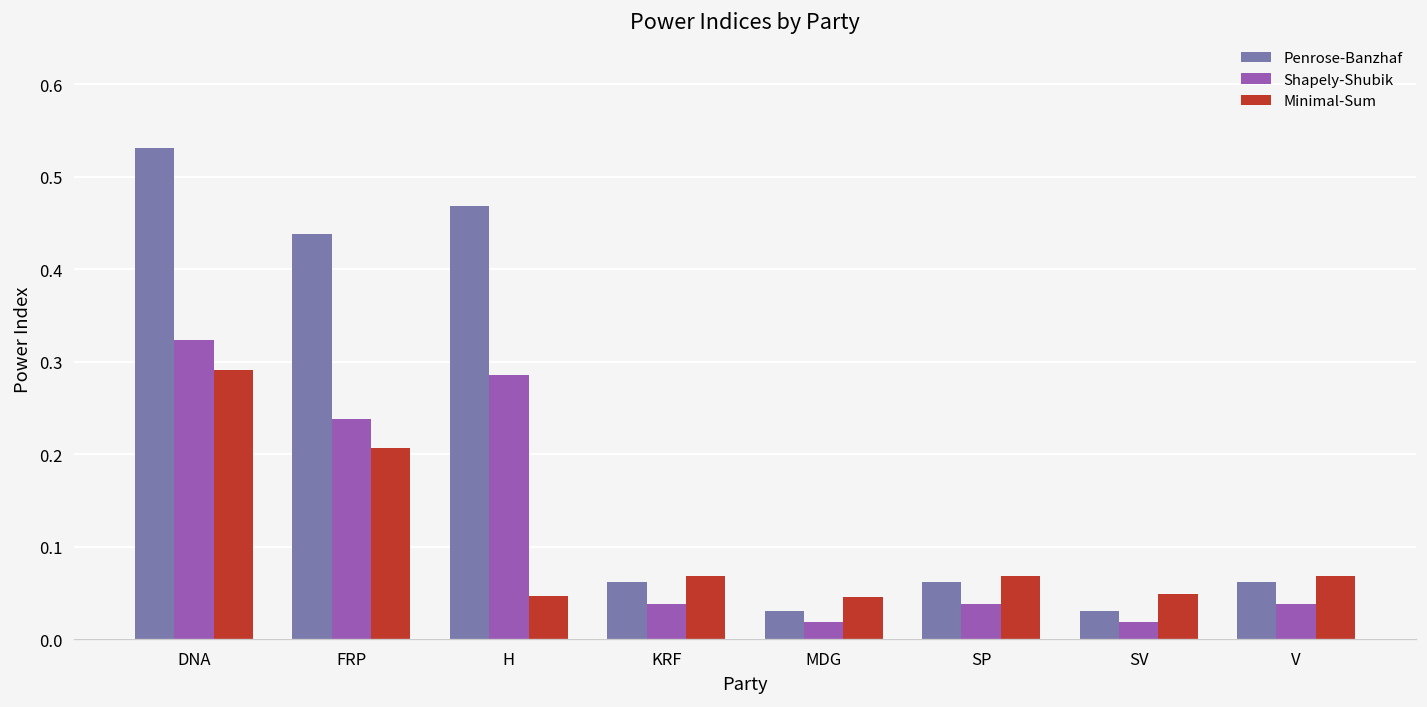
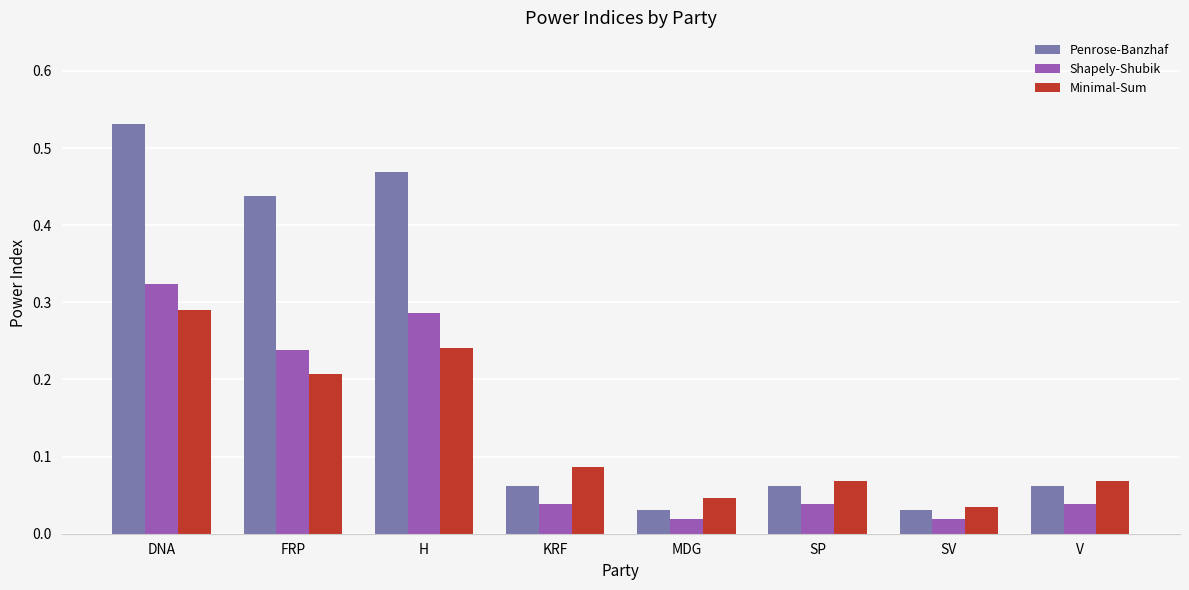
  {
    "Minimal-Sum": {
      "DNA": 0.29,
      "FRP": 0.21,
-     "H": 0.05,
-     "KRF": 0.07,
+     "H": 0.24,
+     "KRF": 0.09,
      "MDG": 0.05,
      "SP": 0.07,
-     "SV": 0.05,
+     "SV": 0.03,
      "V": 0.07
    }
  }
